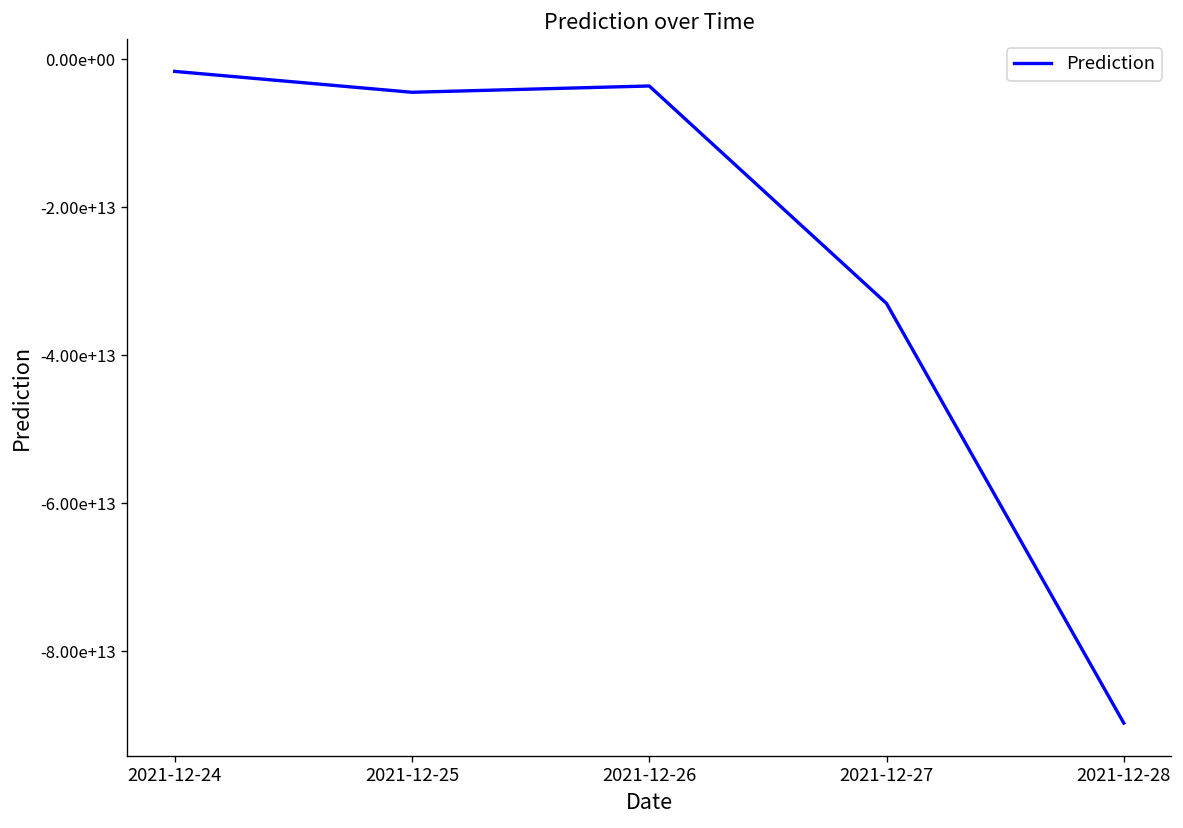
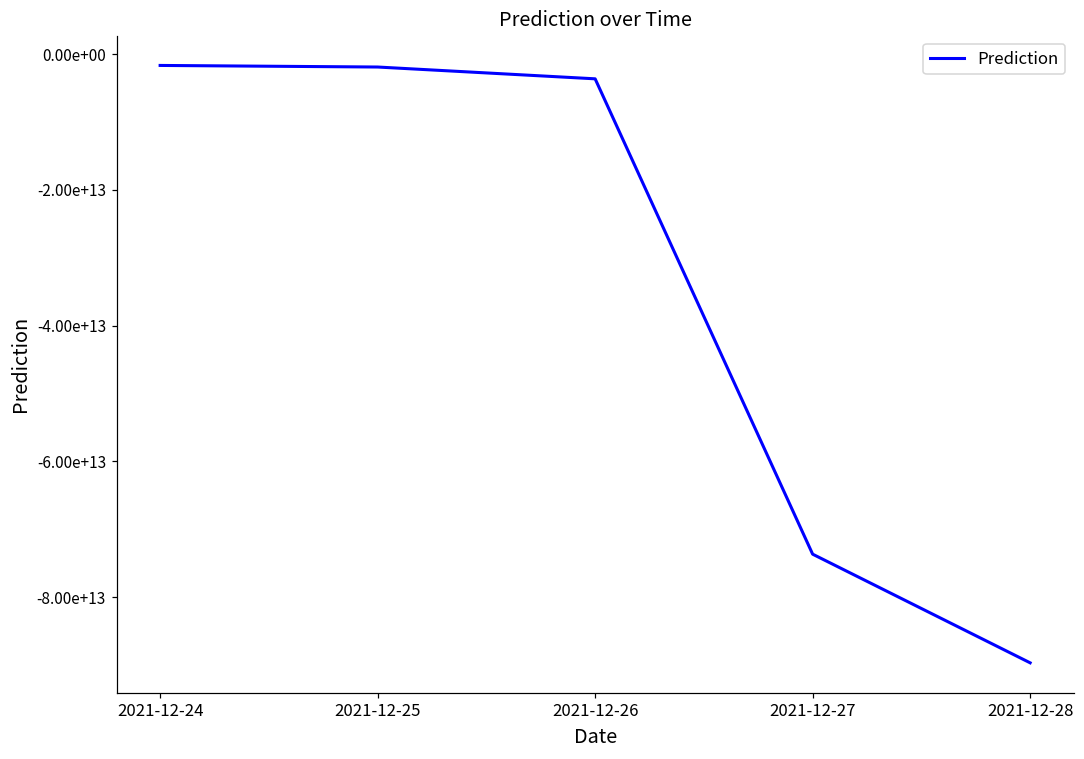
  {
    "2021-12-24": -2000000000000,
-   "2021-12-25": -4000000000000,
+   "2021-12-25": -2000000000000,
    "2021-12-26": -4000000000000,
-   "2021-12-27": -33000000000000,
+   "2021-12-27": -74000000000000,
    "2021-12-28": -90000000000000
  }
